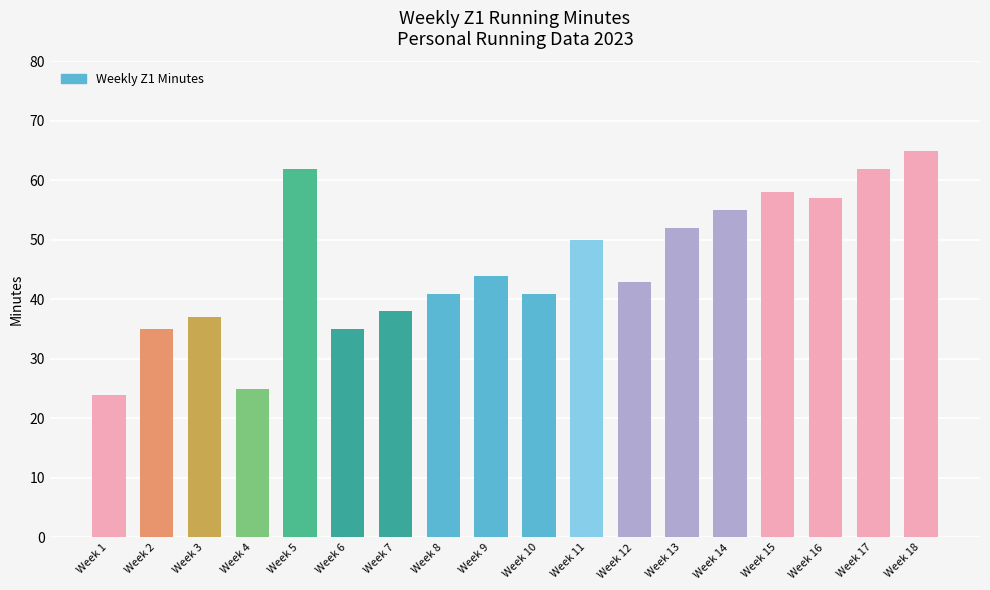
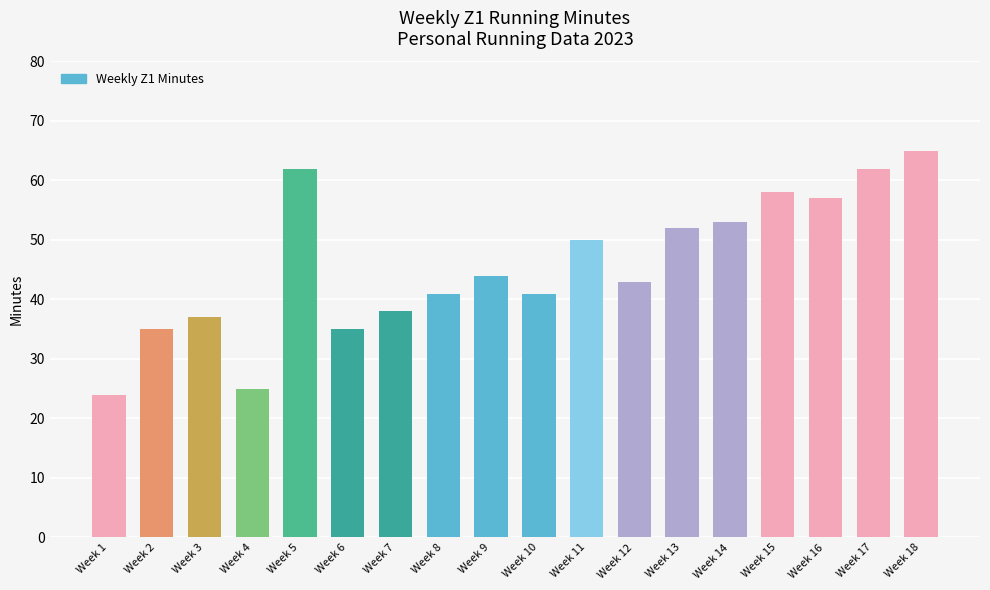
  {
    "Week 1": 24,
    "Week 2": 35,
    "Week 3": 37,
    "Week 4": 25,
    "Week 5": 62,
    "Week 6": 35,
    "Week 7": 38,
    "Week 8": 41,
    "Week 9": 44,
    "Week 10": 41,
    "Week 11": 50,
    "Week 12": 43,
    "Week 13": 52,
-   "Week 14": 55,
+   "Week 14": 53,
    "Week 15": 58,
    "Week 16": 57,
    "Week 17": 62,
    "Week 18": 65
  }
